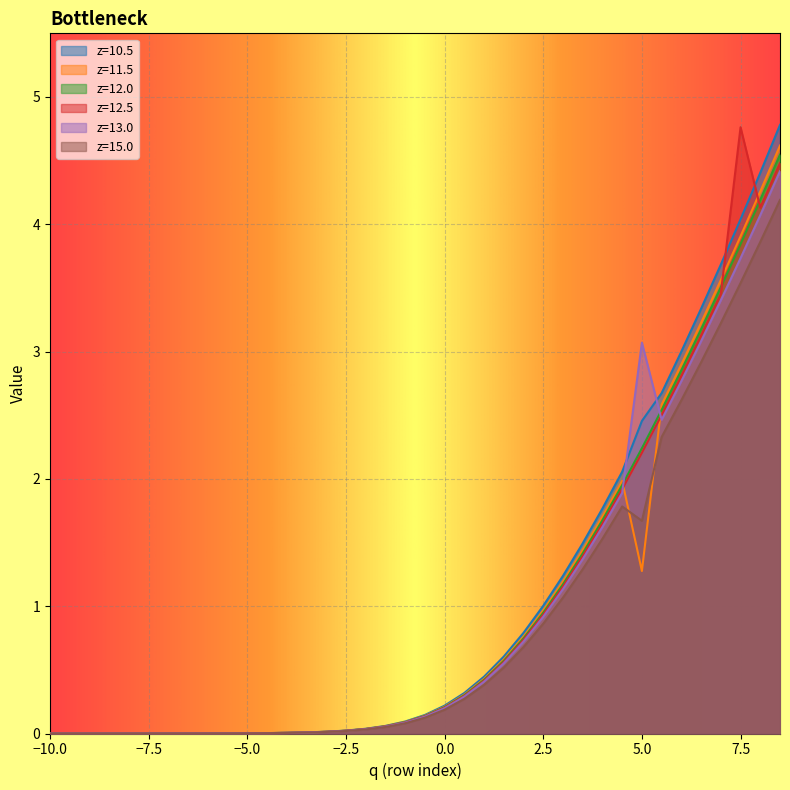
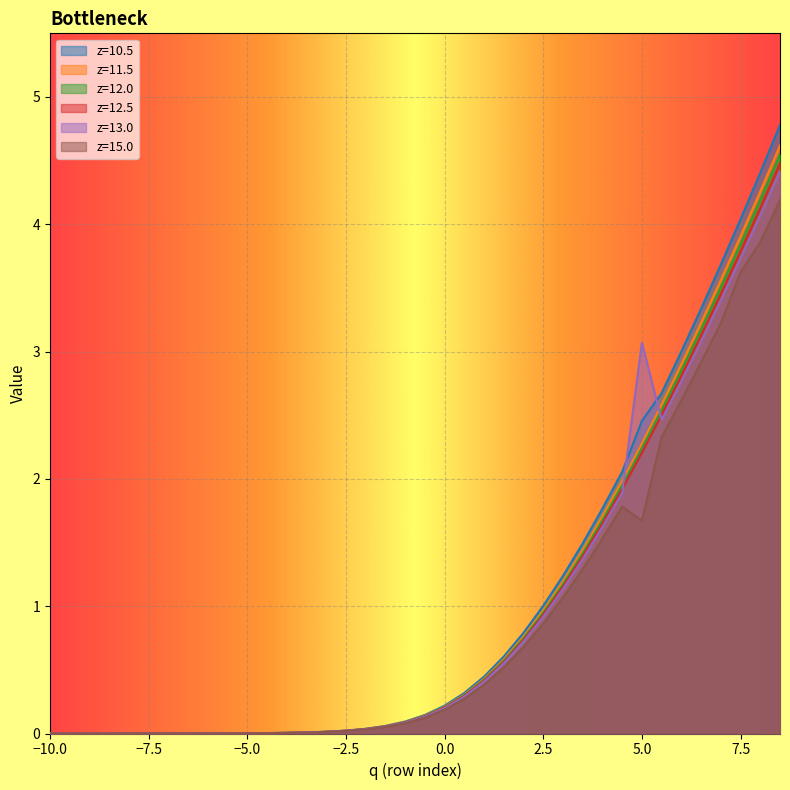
  {
    "z=10.5": {
      "2.5": 1.00,
      "5.0": 2.45,
      "7.5": 4.04
    },
    "z=11.5": {
-     "5.0": 1.28,
+     "5.0": 2.28,
      "7.5": 3.91
    },
    "z=12.0": {
      "5.0": 2.24,
      "7.5": 3.85
    },
    "z=12.5": {
      "5.0": 2.21,
-     "7.5": 4.76
+     "7.5": 3.79
    },
    "z=13.0": {
      "5.0": 3.07,
      "7.5": 3.73
    },
    "z=15.0": {
      "2.5": 0.86,
      "5.0": 1.67,
-     "7.5": 3.54
+     "7.5": 3.62
    }
  }
